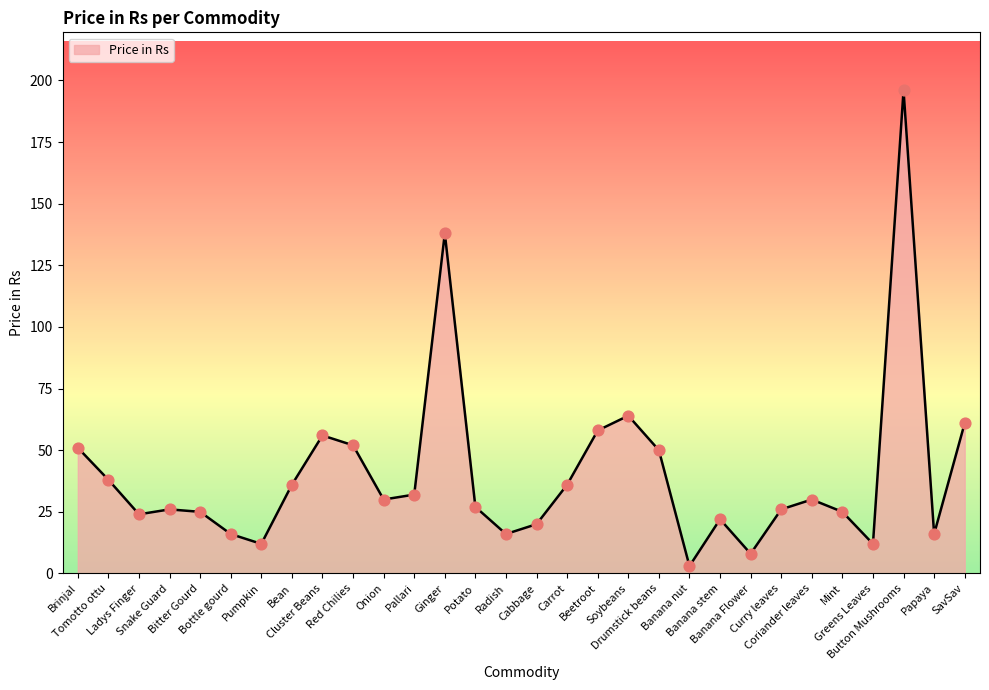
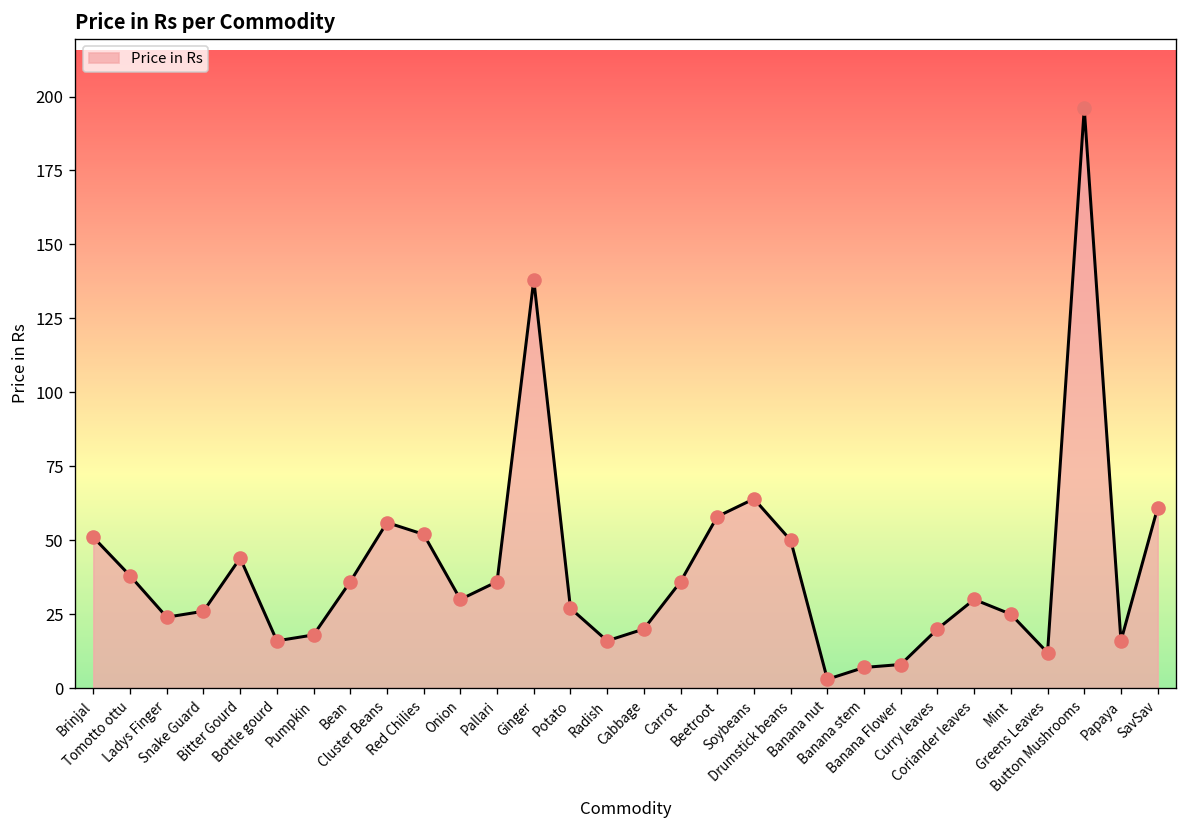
  {
    "Brinjal": 51,
    "Tomotto ottu": 38,
    "Ladys Finger": 24,
    "Snake Guard": 26,
-   "Bitter Gourd": 25,
+   "Bitter Gourd": 44,
    "Bottle gourd": 16,
-   "Pumpkin": 12,
+   "Pumpkin": 18,
    "Bean": 36,
    "Cluster Beans": 56,
    "Red Chilies": 52,
    "Onion": 30,
-   "Pallari": 32,
+   "Pallari": 36,
    "Ginger": 138,
    "Potato": 27,
    "Radish": 16,
    "Cabbage": 20,
    "Carrot": 36,
    "Beetroot": 58,
    "Soybeans": 64,
    "Drumstick beans": 50,
    "Banana nut": 3,
-   "Banana stem": 22,
+   "Banana stem": 7,
    "Banana Flower": 8,
-   "Curry leaves": 26,
+   "Curry leaves": 20,
    "Coriander leaves": 30,
    "Mint": 25,
    "Greens Leaves": 12,
    "Button Mushrooms": 196,
    "Papaya": 16,
    "SavSav": 61
  }
